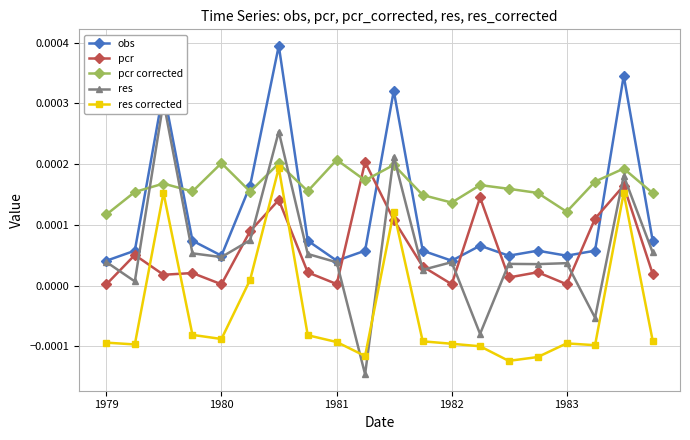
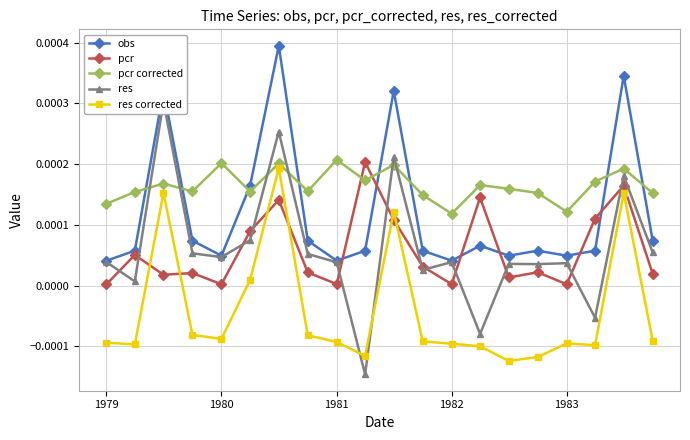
  {
    "obs": {
      "1983": 0.00005
    },
    "pcr": {
      "1979": 0.00000,
      "1980": 0.00000,
      "1981": 0.00000,
      "1982": 0.00000,
      "1983": 0.00000
    },
    "pcr corrected": {
-     "1979": 0.00012,
+     "1979": 0.00013,
      "1980": 0.00020,
      "1981": 0.00021,
-     "1982": 0.00014,
+     "1982": 0.00012,
      "1983": 0.00012
    },
    "res": {
      "1983": 0.00004
    },
    "res corrected": {
      "1979": -0.00009,
      "1980": -0.00009,
      "1981": -0.00009,
      "1982": -0.00010,
      "1983": -0.00009
    }
  }
